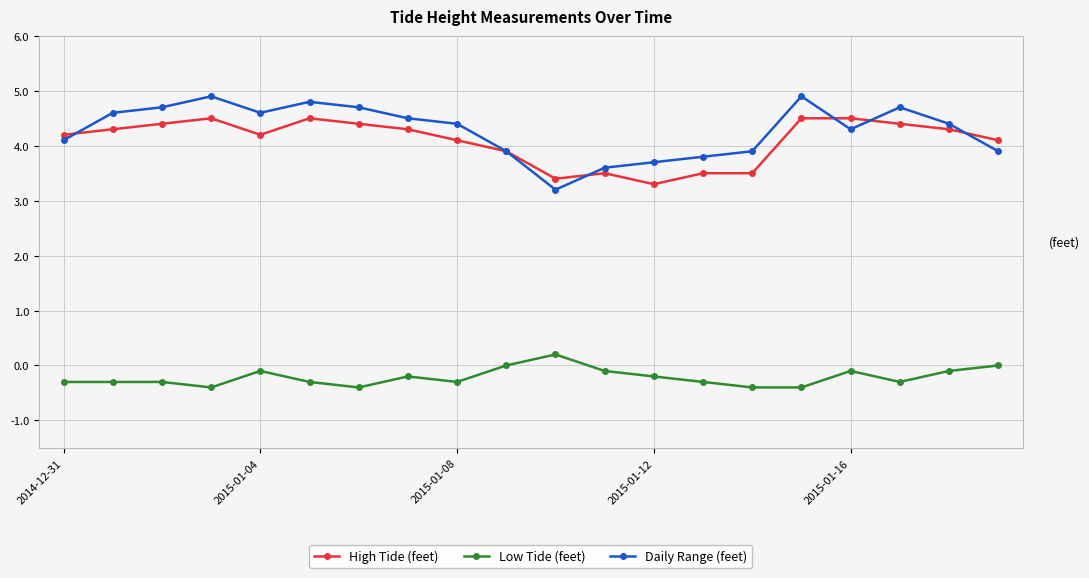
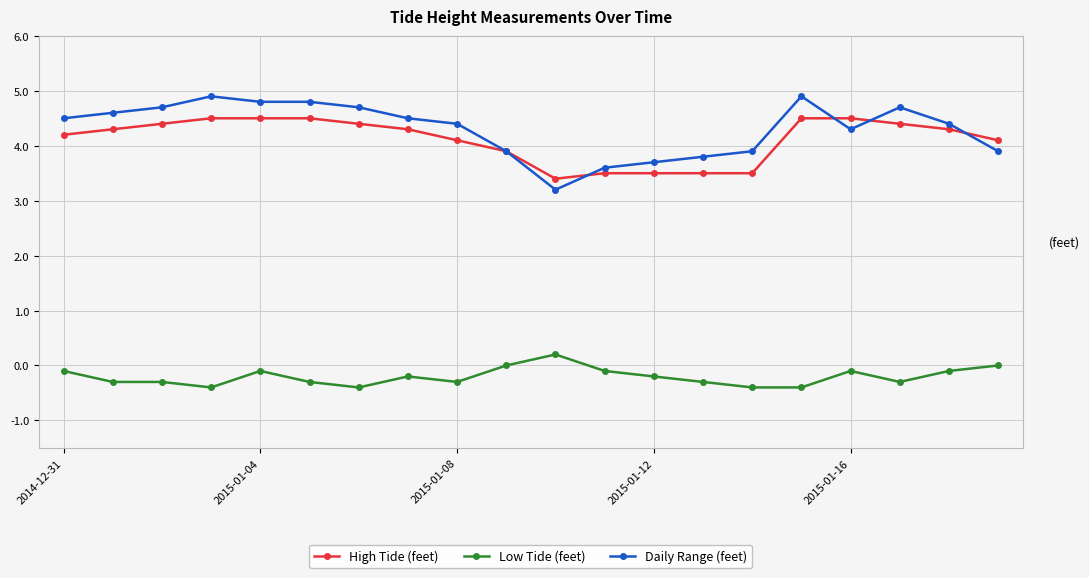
  {
    "High Tide (feet)": {
      "2014-12-31": 4.2,
-     "2015-01-04": 4.2,
+     "2015-01-04": 4.5,
      "2015-01-08": 4.1,
-     "2015-01-12": 3.3,
+     "2015-01-12": 3.5,
      "2015-01-16": 4.5
    },
    "Low Tide (feet)": {
-     "2014-12-31": -0.3,
+     "2014-12-31": -0.1,
      "2015-01-04": -0.1,
      "2015-01-08": -0.3,
      "2015-01-12": -0.2,
      "2015-01-16": -0.1
    },
    "Daily Range (feet)": {
-     "2014-12-31": 4.1,
-     "2015-01-04": 4.6,
+     "2014-12-31": 4.5,
+     "2015-01-04": 4.8,
      "2015-01-08": 4.4,
      "2015-01-12": 3.7,
      "2015-01-16": 4.3
    }
  }
